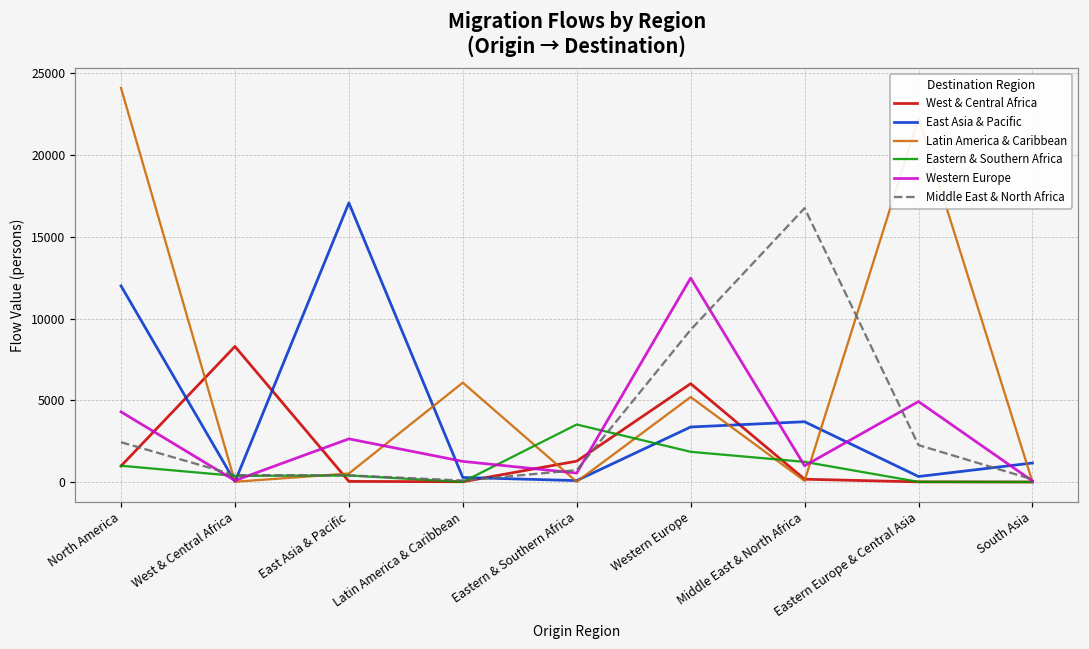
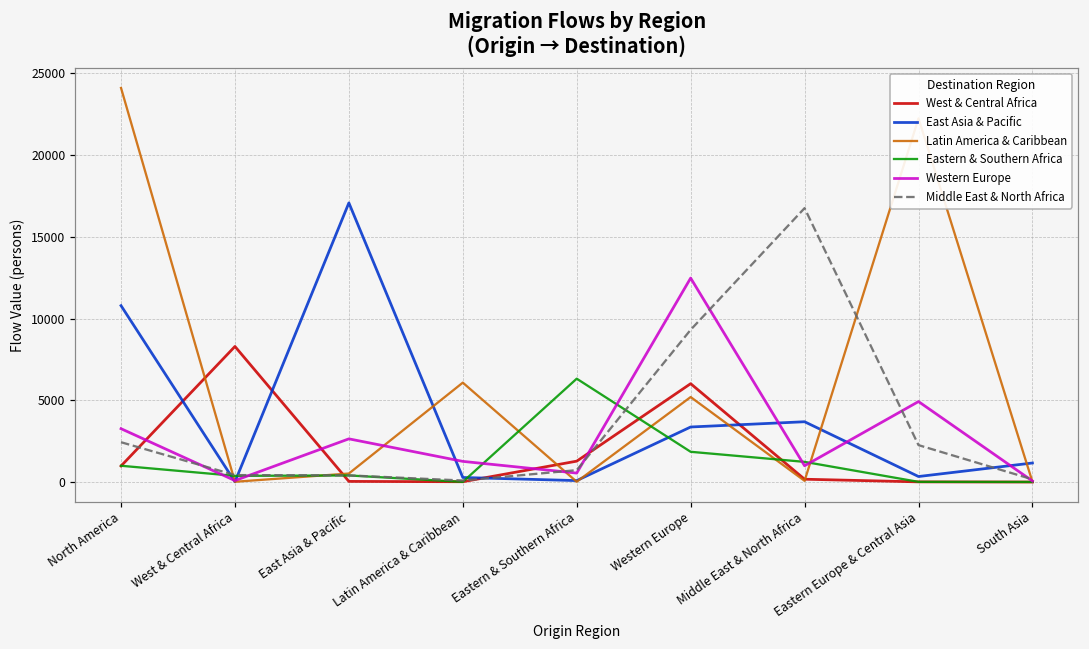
  {
    "West & Central Africa": {
      "West & Central Africa": 8300,
      "East Asia & Pacific": 0,
      "Eastern & Southern Africa": 1300,
      "Western Europe": 6000
    },
    "East Asia & Pacific": {
-     "North America": 12000,
+     "North America": 10800,
      "East Asia & Pacific": 17100,
      "Latin America & Caribbean": 300,
      "Western Europe": 3400,
      "Middle East & North Africa": 3700,
      "Eastern Europe & Central Asia": 300,
      "South Asia": 1200
    },
    "Latin America & Caribbean": {
      "North America": 24100,
      "Latin America & Caribbean": 6100,
      "Western Europe": 5200
    },
    "Eastern & Southern Africa": {
-     "Eastern & Southern Africa": 3500,
+     "Eastern & Southern Africa": 6300,
      "Western Europe": 1800,
      "Middle East & North Africa": 1200
    },
    "Western Europe": {
-     "North America": 4300,
+     "North America": 3300,
      "East Asia & Pacific": 2600,
      "Latin America & Caribbean": 1300,
      "Eastern & Southern Africa": 500,
      "Western Europe": 12500,
      "Middle East & North Africa": 1000,
      "Eastern Europe & Central Asia": 4900
    },
    "Middle East & North Africa": {
      "North America": 2400,
      "Eastern & Southern Africa": 700,
      "Western Europe": 9300,
      "Middle East & North Africa": 16800,
      "Eastern Europe & Central Asia": 2300
    }
  }
